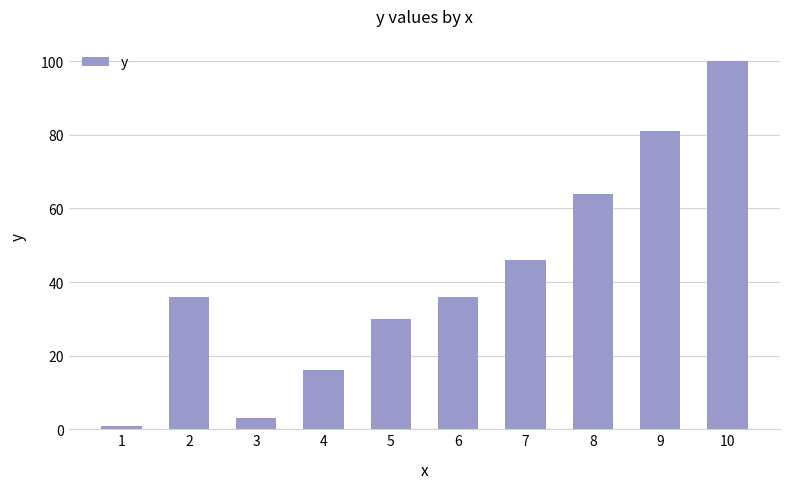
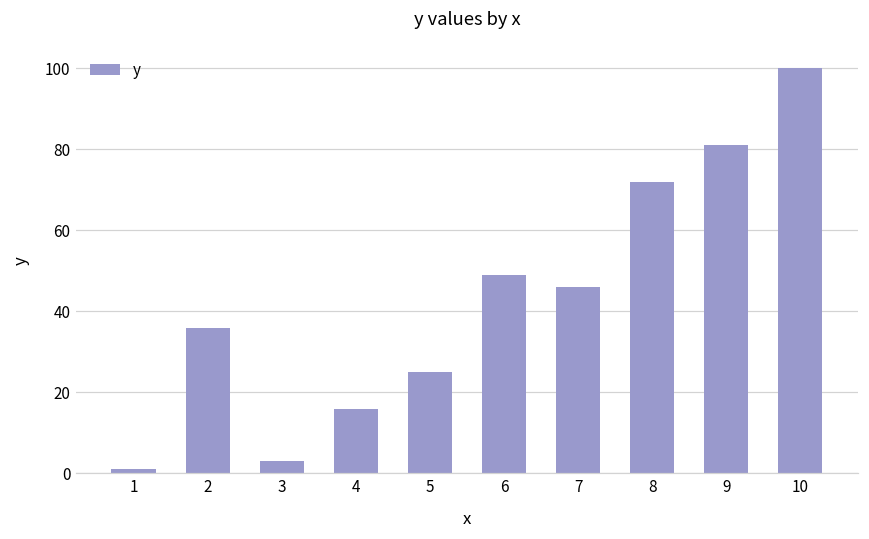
  {
    "1": 1,
    "2": 36,
    "3": 3,
    "4": 16,
-   "5": 30,
-   "6": 36,
+   "5": 25,
+   "6": 49,
    "7": 46,
-   "8": 64,
+   "8": 72,
    "9": 81,
    "10": 100
  }
